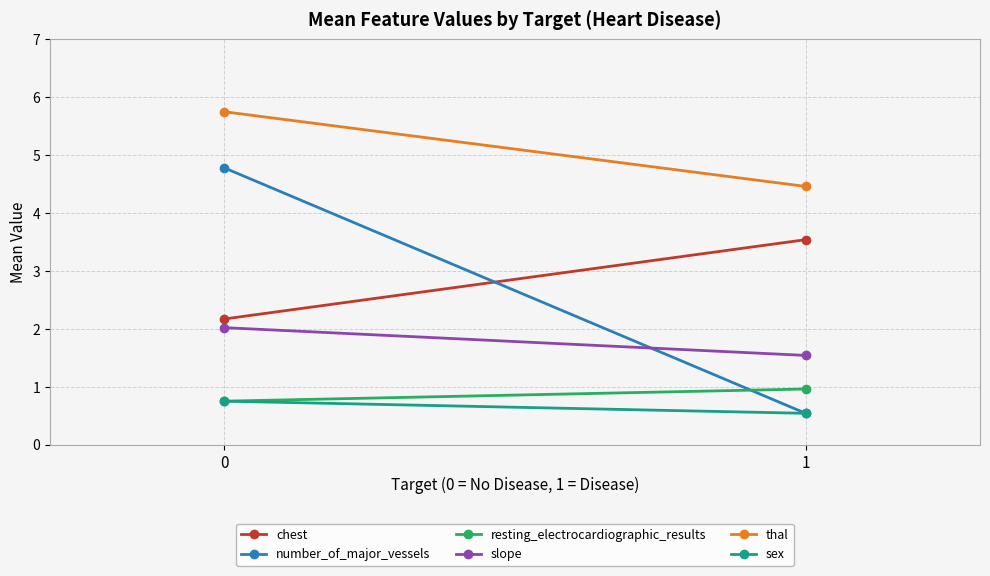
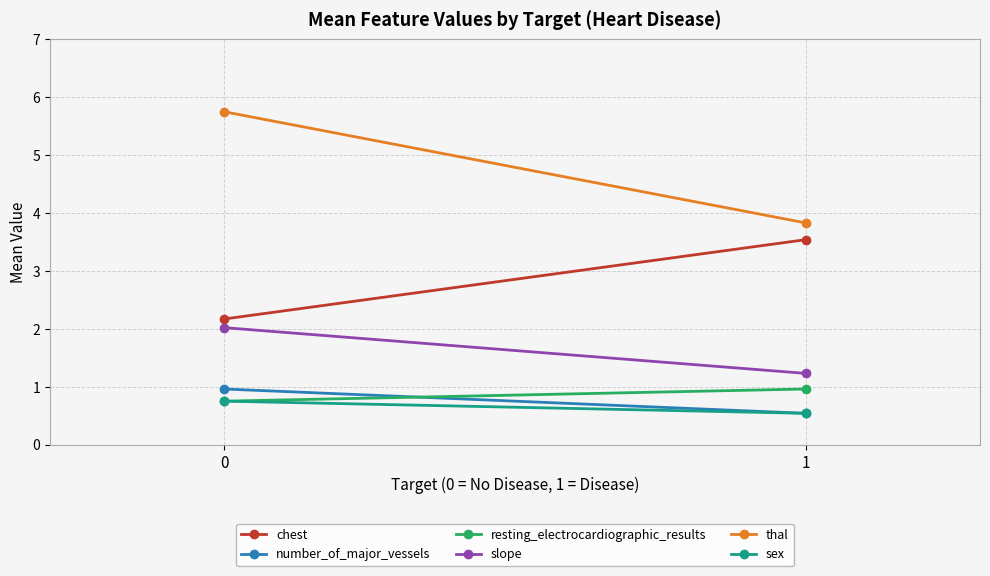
  {
    "chest": {
      "0": 2.2,
      "1": 3.5
    },
    "number_of_major_vessels": {
-     "0": 4.8
+     "0": 1.0
    },
    "slope": {
      "0": 2.0,
-     "1": 1.5
+     "1": 1.2
    },
    "thal": {
      "0": 5.8,
-     "1": 4.5
+     "1": 3.8
    }
  }
